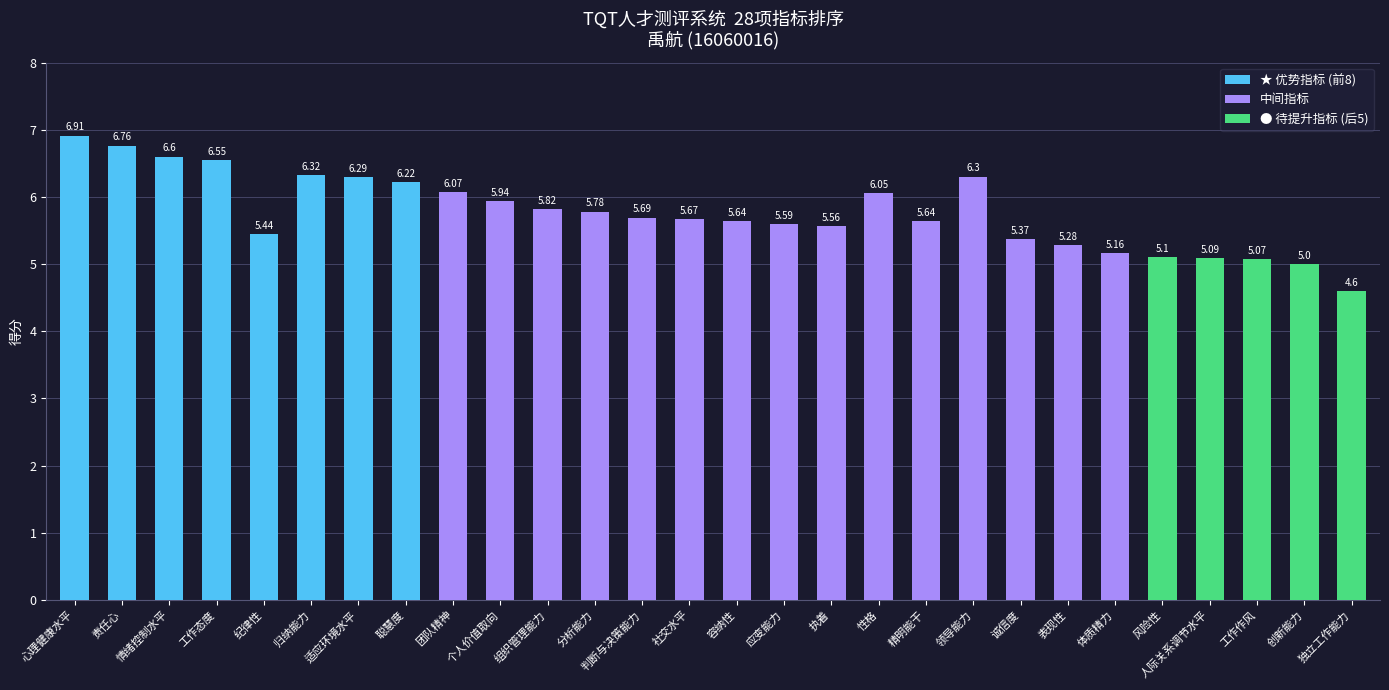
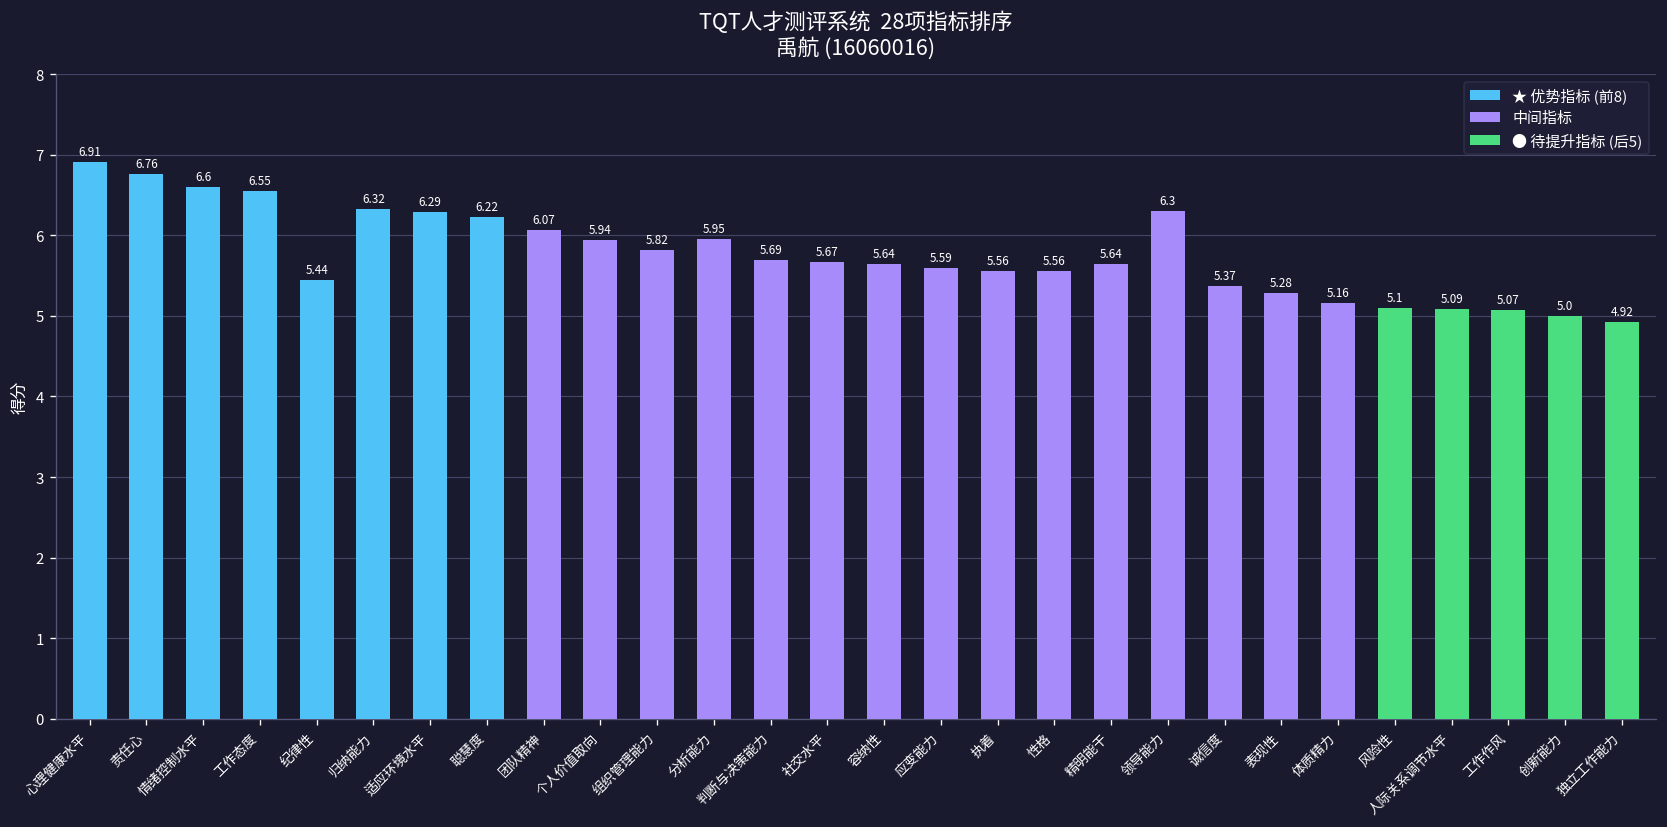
  {
    "心理健康水平": 6.91,
    "责任心": 6.76,
    "情绪控制水平": 6.6,
    "工作态度": 6.55,
    "纪律性": 5.44,
    "归纳能力": 6.32,
    "适应环境水平": 6.29,
    "聪慧度": 6.22,
    "团队精神": 6.07,
    "个人价值取向": 5.94,
    "组织管理能力": 5.82,
-   "分析能力": 5.78,
+   "分析能力": 5.95,
    "判断与决策能力": 5.69,
    "社交水平": 5.67,
    "容纳性": 5.64,
    "应变能力": 5.59,
    "执着": 5.56,
-   "性格": 6.05,
+   "性格": 5.56,
    "精明能干": 5.64,
    "领导能力": 6.3,
    "诚信度": 5.37,
    "表现性": 5.28,
    "体质精力": 5.16,
    "风险性": 5.1,
    "人际关系调节水平": 5.09,
    "工作作风": 5.07,
    "创新能力": 5.0,
-   "独立工作能力": 4.6
+   "独立工作能力": 4.92
  }
